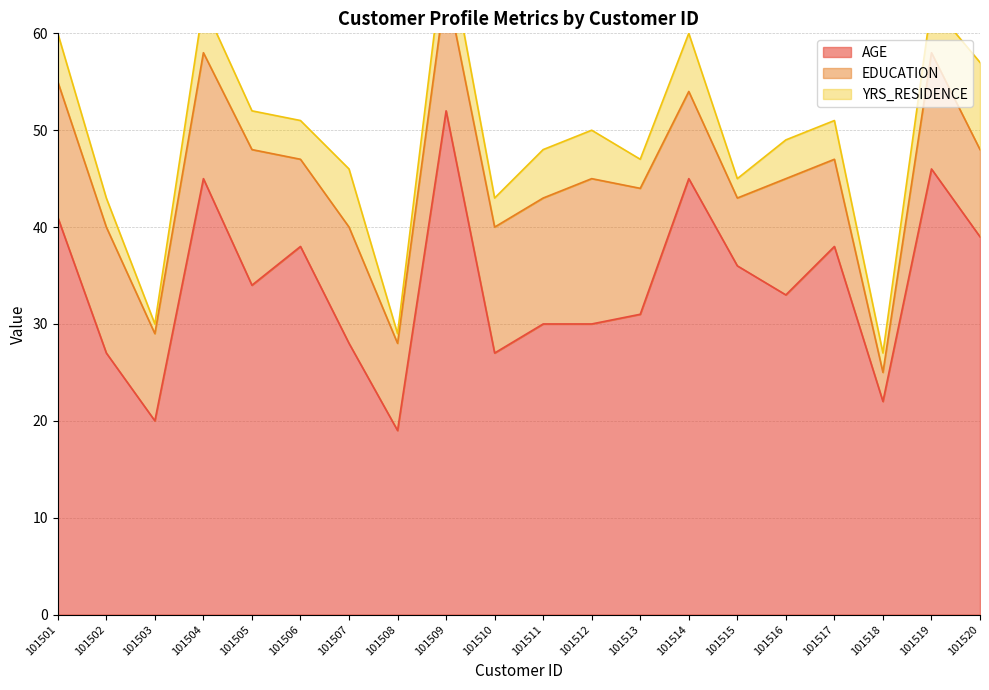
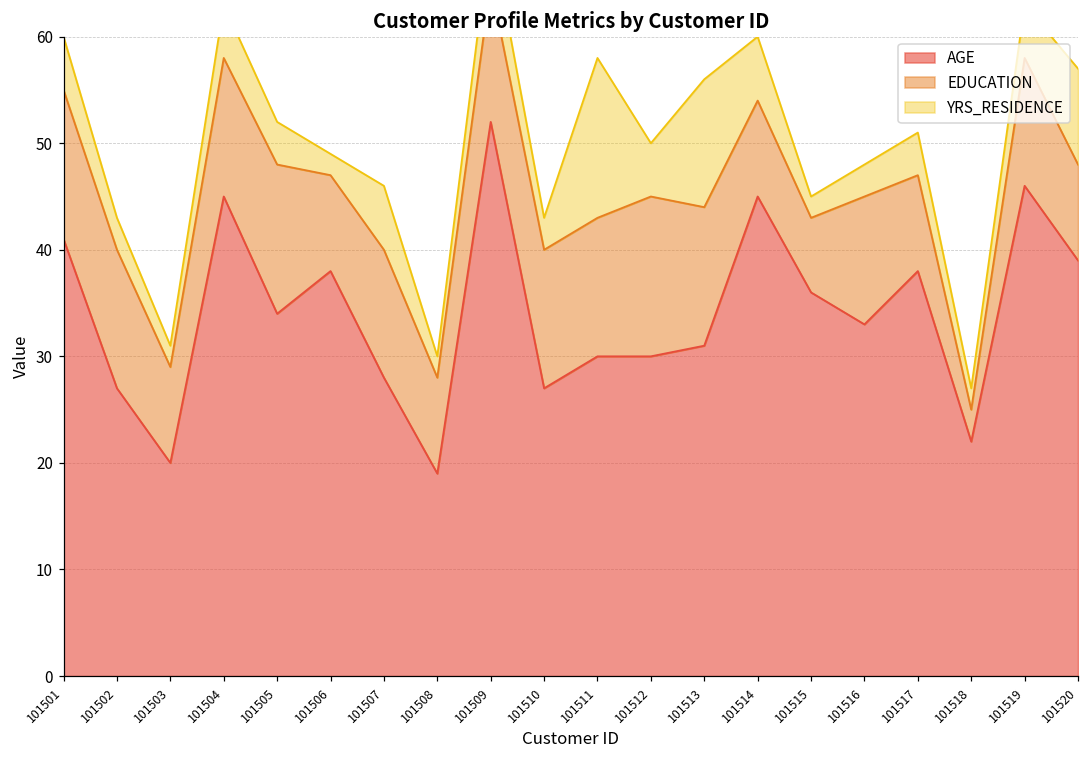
  {
    "YRS_RESIDENCE": {
      "101501": 5,
      "101502": 3,
-     "101503": 1,
+     "101503": 2,
      "101505": 4,
-     "101506": 4,
+     "101506": 2,
      "101507": 6,
-     "101508": 1,
+     "101508": 2,
      "101510": 3,
-     "101511": 5,
+     "101511": 15,
      "101512": 5,
-     "101513": 3,
+     "101513": 12,
      "101514": 6,
      "101515": 2,
-     "101516": 4,
+     "101516": 3,
      "101517": 4,
      "101518": 2,
      "101520": 9
    }
  }
